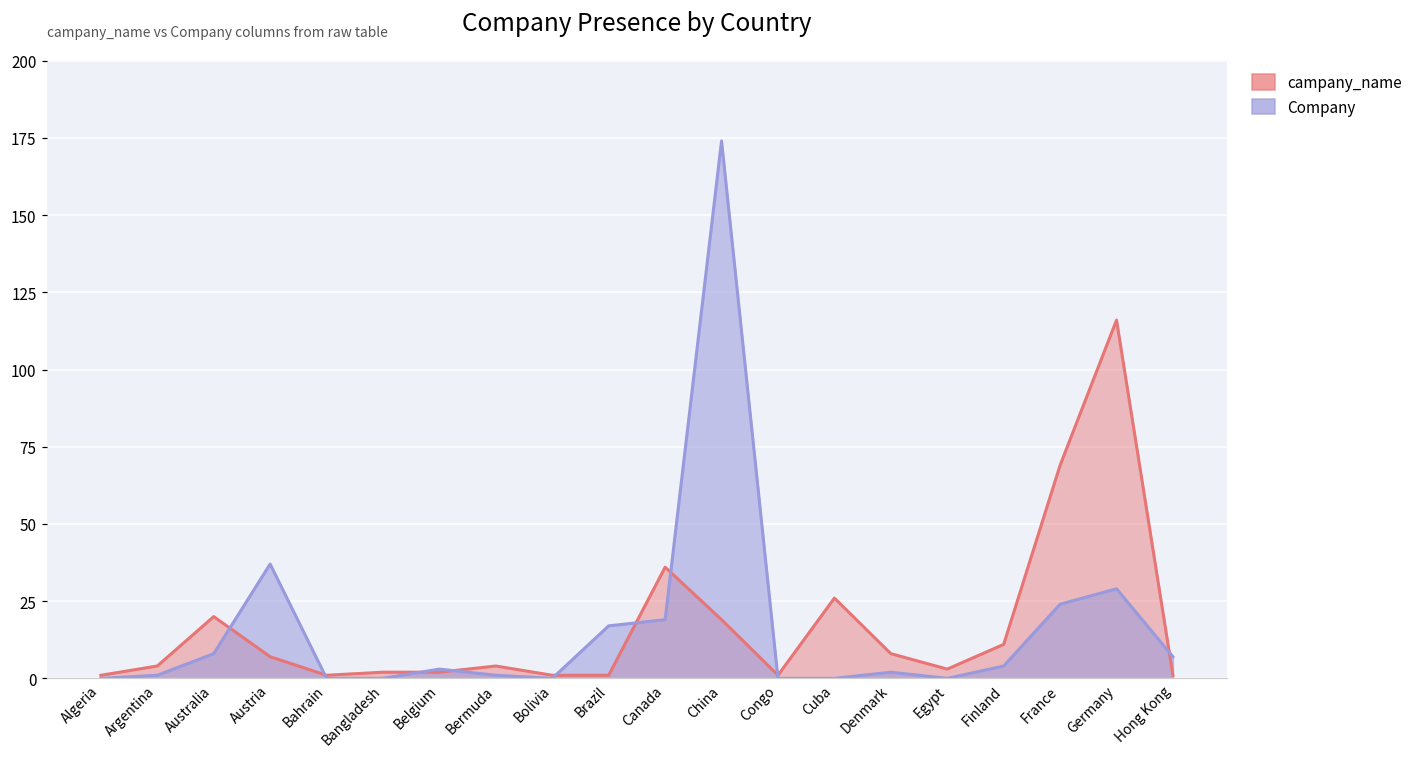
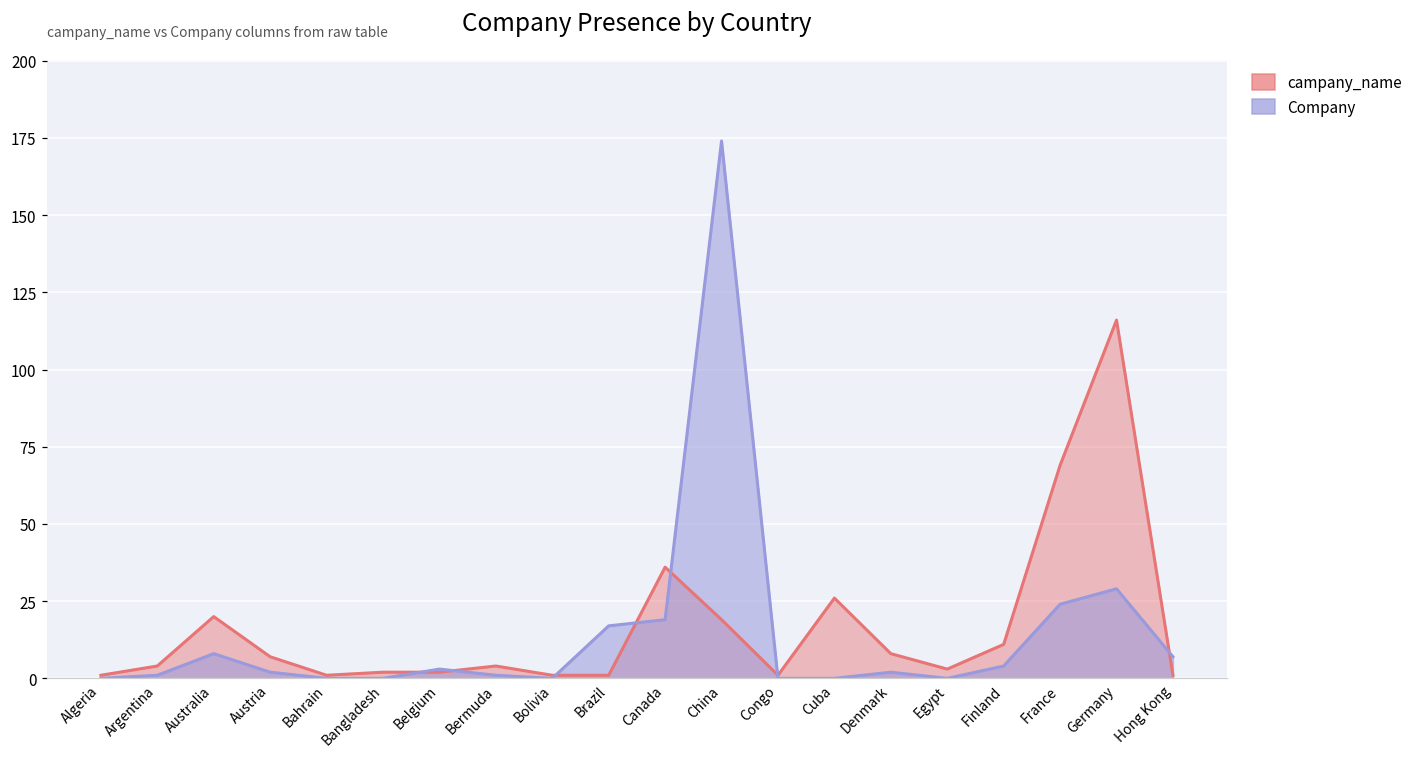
  {
    "campany_name": {
      "Algeria": 1,
      "Argentina": 4,
      "Australia": 20,
      "Austria": 7,
      "Bahrain": 1,
      "Bangladesh": 2,
      "Belgium": 2,
      "Bermuda": 4,
      "Bolivia": 1,
      "Brazil": 1,
      "Canada": 36,
      "China": 19,
      "Congo": 1,
      "Cuba": 26,
      "Denmark": 8,
      "Egypt": 3,
      "Finland": 11,
      "France": 69,
      "Germany": 116,
      "Hong Kong": 1
    },
    "Company": {
      "Algeria": 0,
      "Argentina": 1,
      "Australia": 8,
-     "Austria": 37,
+     "Austria": 2,
      "Bahrain": 0,
      "Bangladesh": 0,
      "Belgium": 3,
      "Bermuda": 1,
      "Bolivia": 0,
      "Brazil": 17,
      "Canada": 19,
      "China": 174,
      "Congo": 0,
      "Cuba": 0,
      "Denmark": 2,
      "Egypt": 0,
      "Finland": 4,
      "France": 24,
      "Germany": 29,
      "Hong Kong": 7
    }
  }
